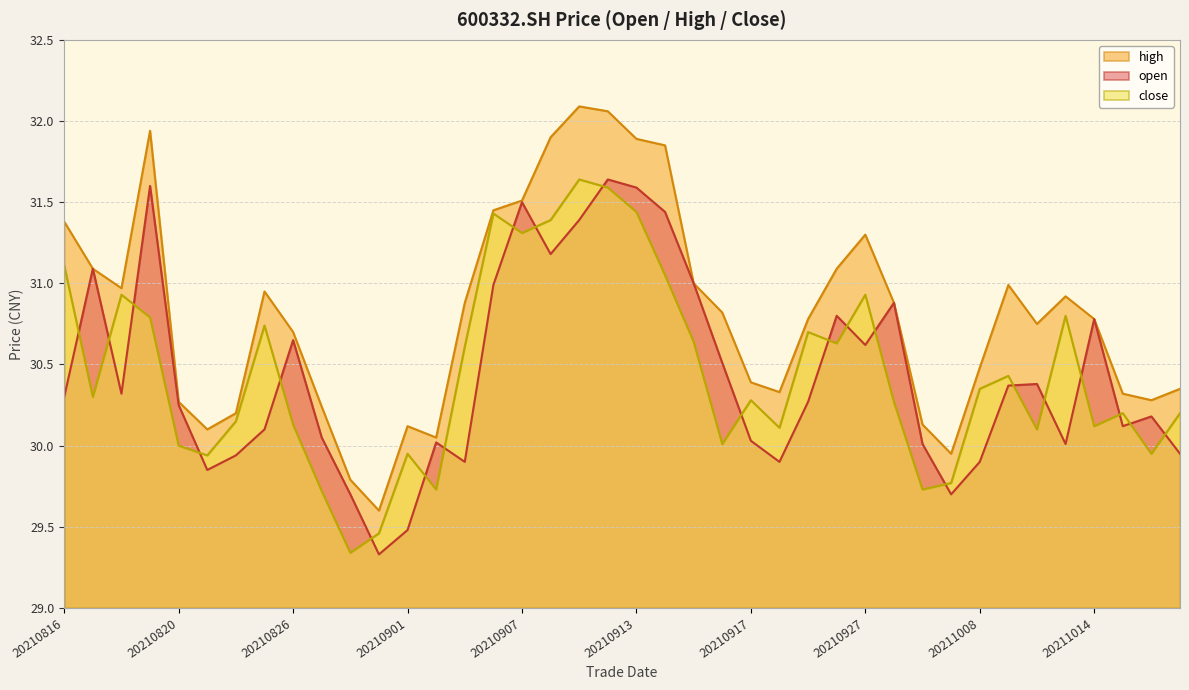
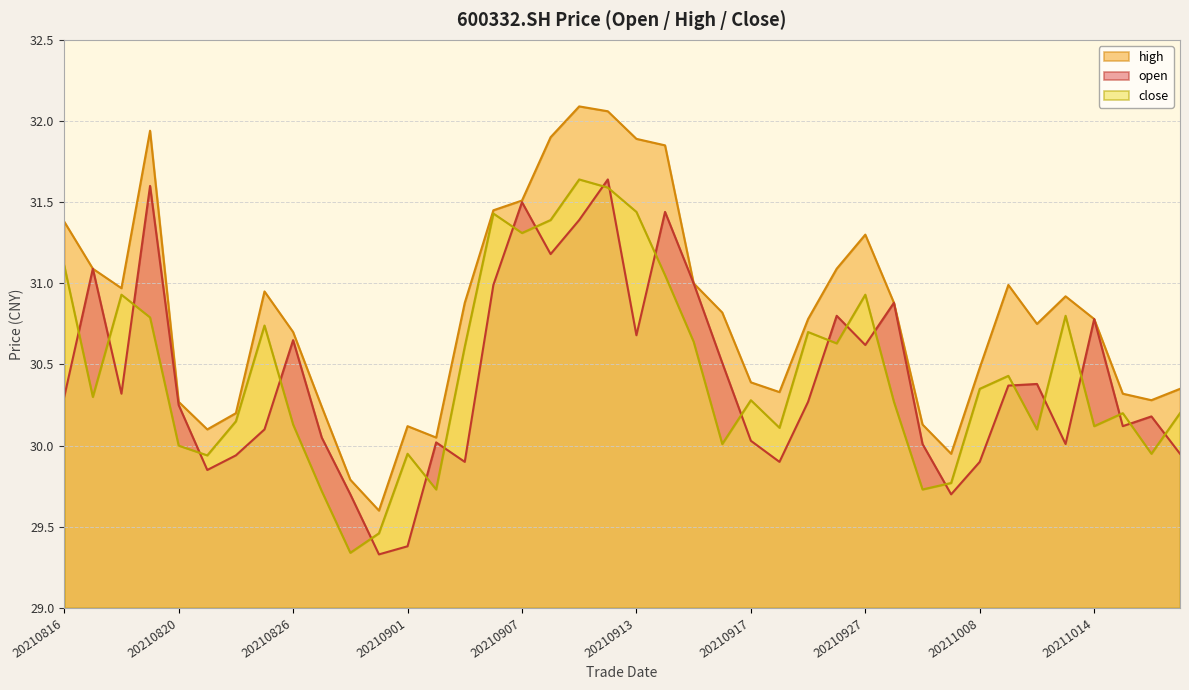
  {
    "open": {
      "20210816": 30.30,
      "20210820": 30.25,
      "20210826": 30.65,
-     "20210901": 29.48,
-     "20210913": 31.59,
+     "20210901": 29.38,
+     "20210913": 30.68,
      "20210917": 30.03,
      "20210927": 30.62,
      "20211008": 29.90
    }
  }
